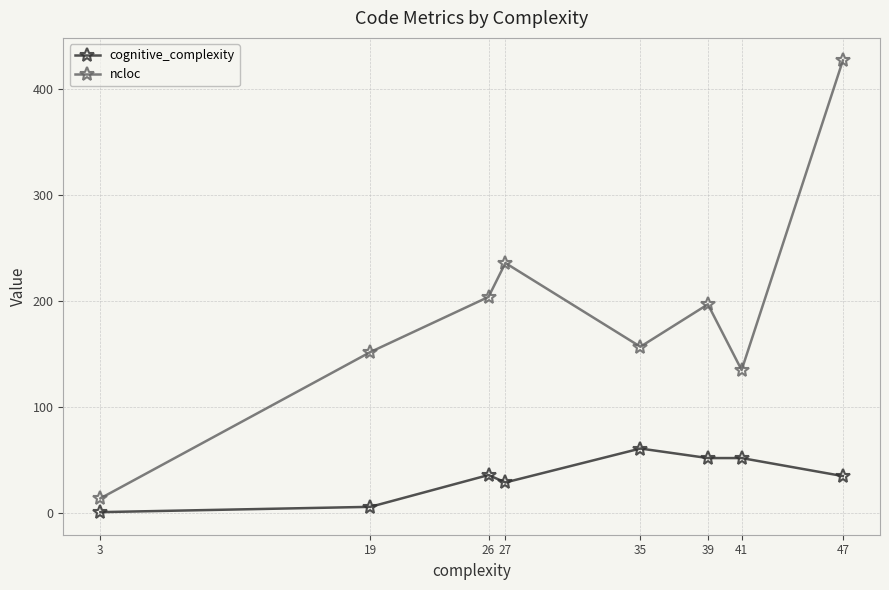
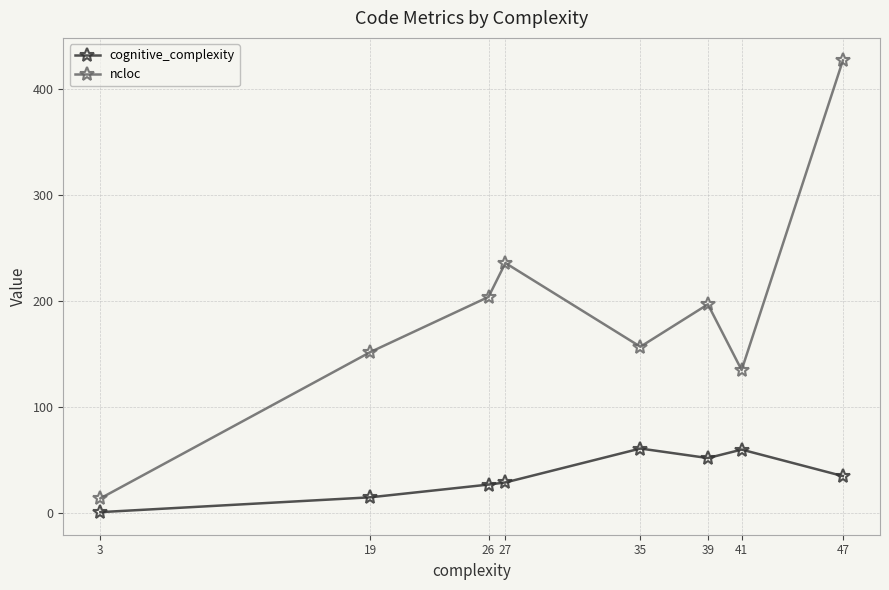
  {
    "cognitive_complexity": {
      "3": 1,
-     "19": 6,
-     "26": 36,
+     "19": 15,
+     "26": 27,
      "27": 29,
      "35": 61,
      "39": 52,
-     "41": 52,
+     "41": 60,
      "47": 35
    },
    "ncloc": {
      "3": 14,
      "19": 152,
      "26": 204,
      "27": 236,
      "35": 157,
      "39": 197,
      "41": 135,
      "47": 427
    }
  }
